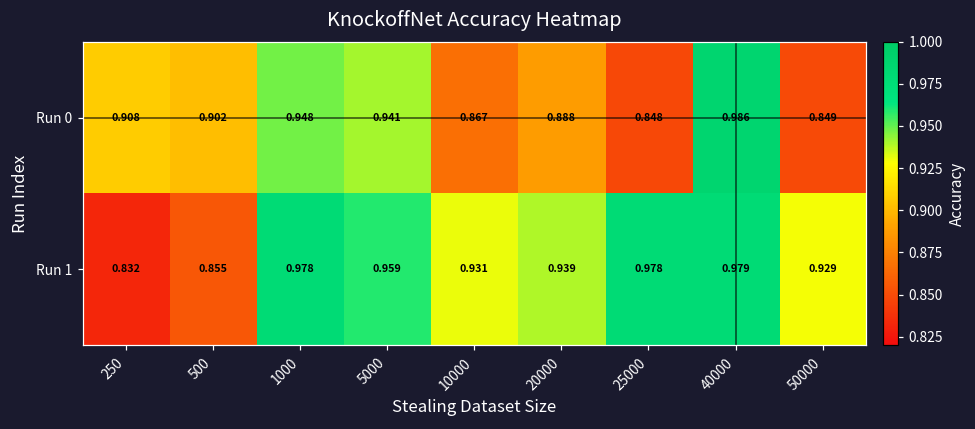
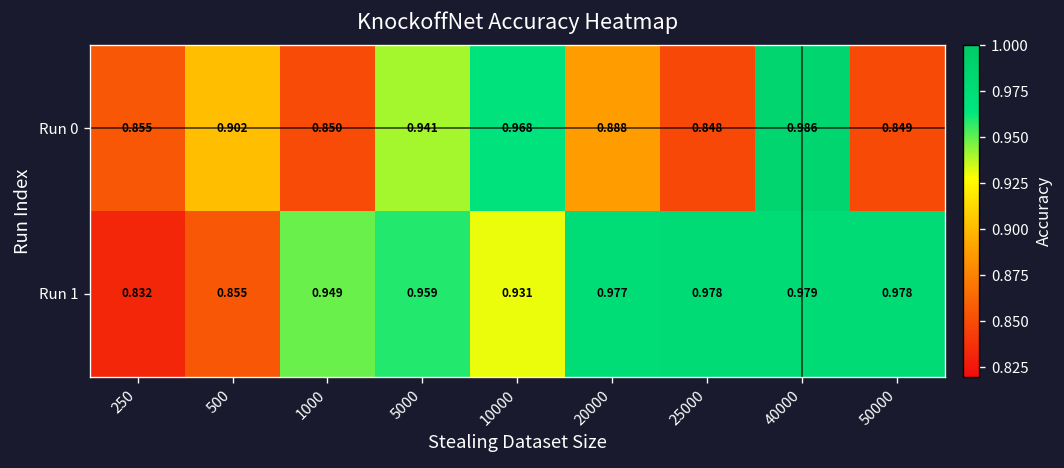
  {
    "Run 0": {
-     "250": 0.908,
+     "250": 0.855,
      "500": 0.902,
-     "1000": 0.948,
+     "1000": 0.850,
      "5000": 0.941,
-     "10000": 0.867,
+     "10000": 0.968,
      "20000": 0.888,
      "25000": 0.848,
      "40000": 0.986,
      "50000": 0.849
    },
    "Run 1": {
      "250": 0.832,
      "500": 0.855,
-     "1000": 0.978,
+     "1000": 0.949,
      "5000": 0.959,
      "10000": 0.931,
-     "20000": 0.939,
+     "20000": 0.977,
      "25000": 0.978,
      "40000": 0.979,
-     "50000": 0.929
+     "50000": 0.978
    }
  }
